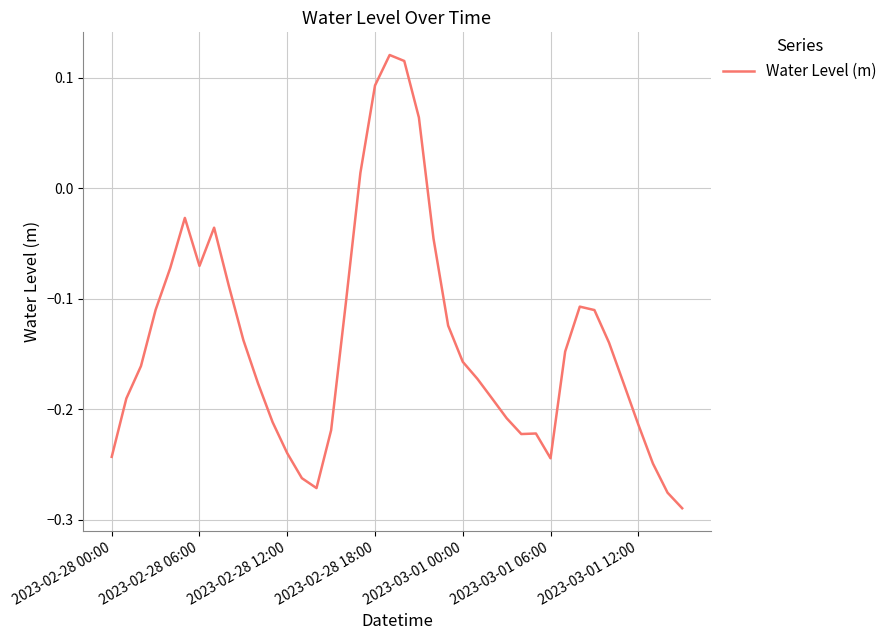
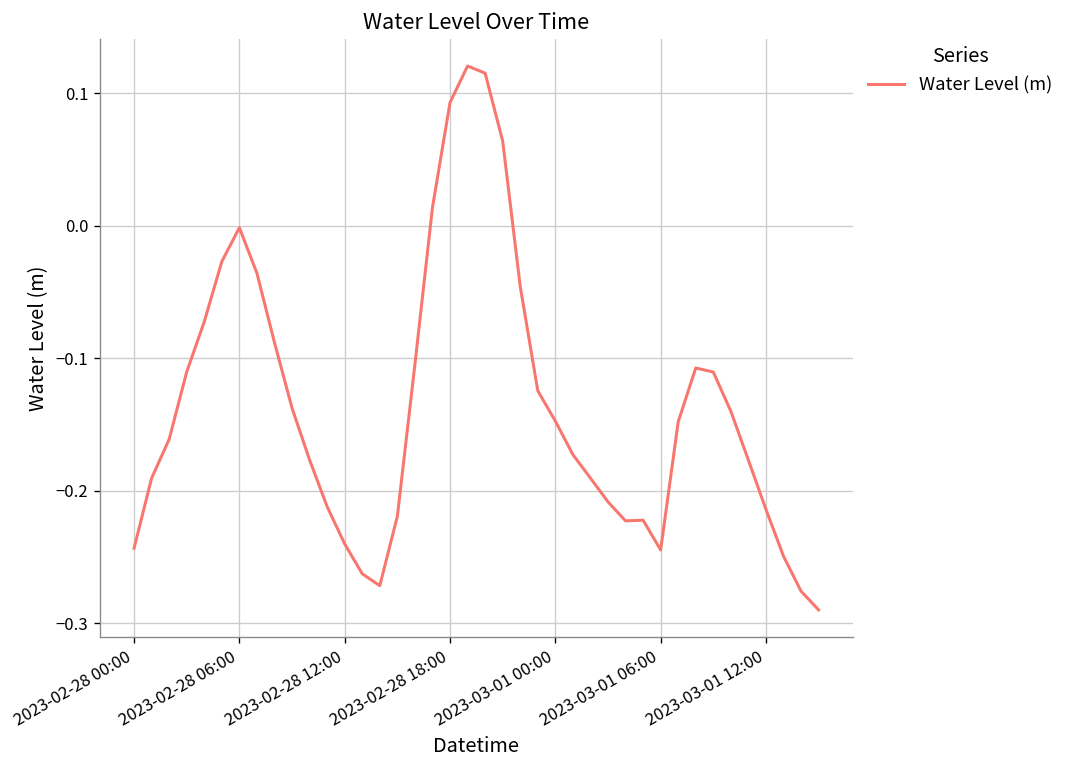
  {
    "2023-02-28 00:00": -0.243,
-   "2023-02-28 06:00": -0.070,
+   "2023-02-28 06:00": -0.001,
    "2023-02-28 12:00": -0.240,
    "2023-02-28 18:00": 0.093,
-   "2023-03-01 00:00": -0.157,
+   "2023-03-01 00:00": -0.147,
    "2023-03-01 06:00": -0.245,
    "2023-03-01 12:00": -0.214
  }
